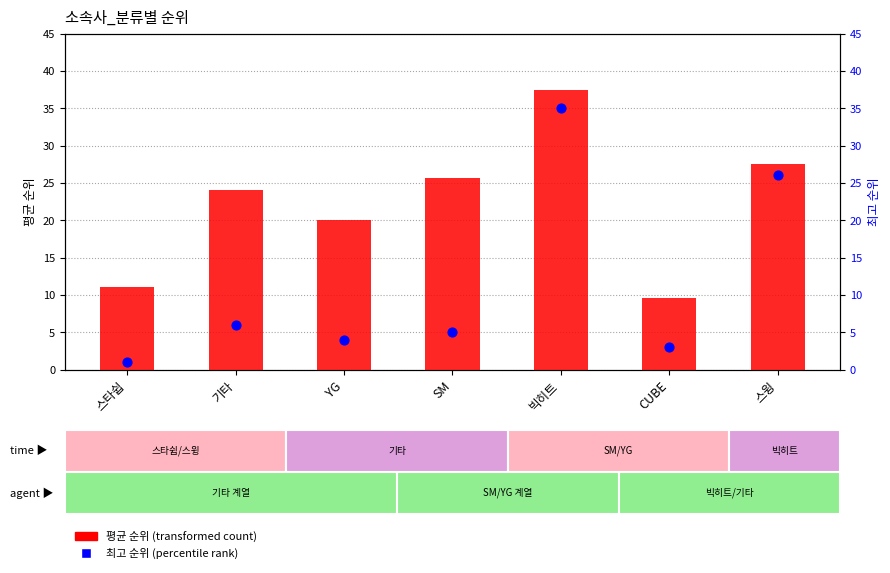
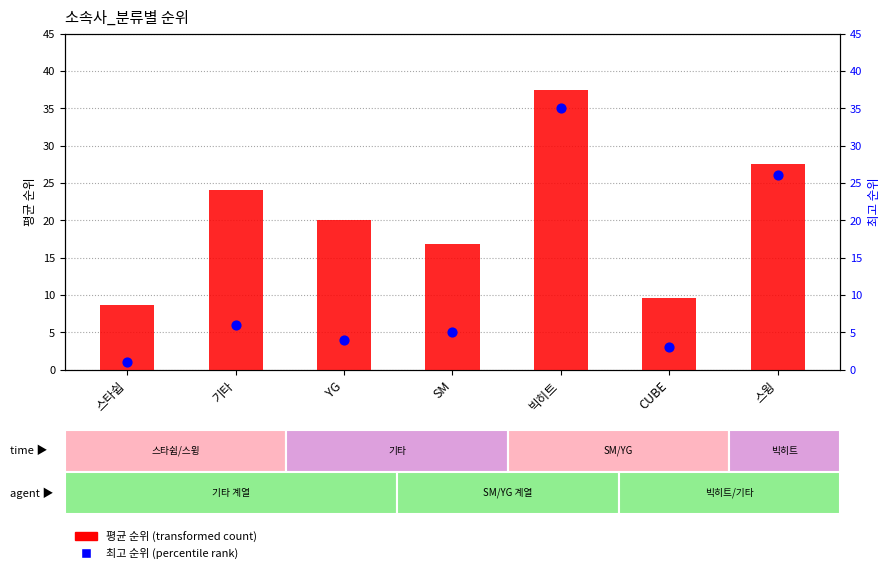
  {
    "평균 순위 (transformed count)": {
-     "스타쉽": 11,
+     "스타쉽": 9,
      "기타": 24,
      "YG": 20,
-     "SM": 26,
+     "SM": 17,
      "빅히트": 38,
      "CUBE": 10,
      "스윙": 28
    }
  }
